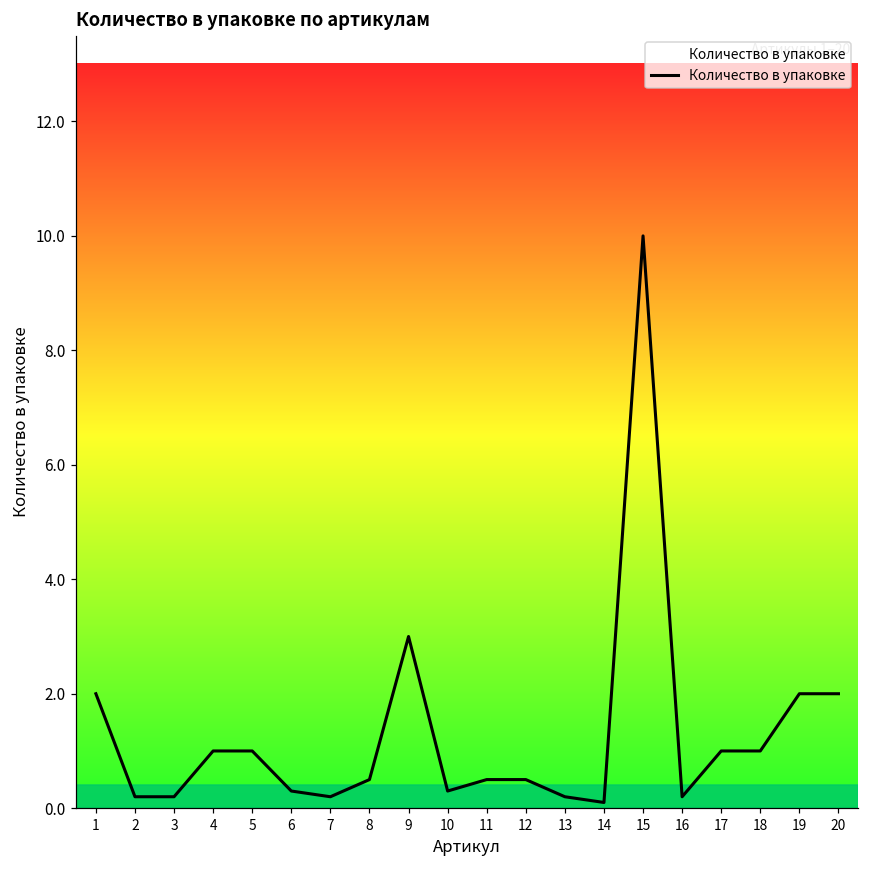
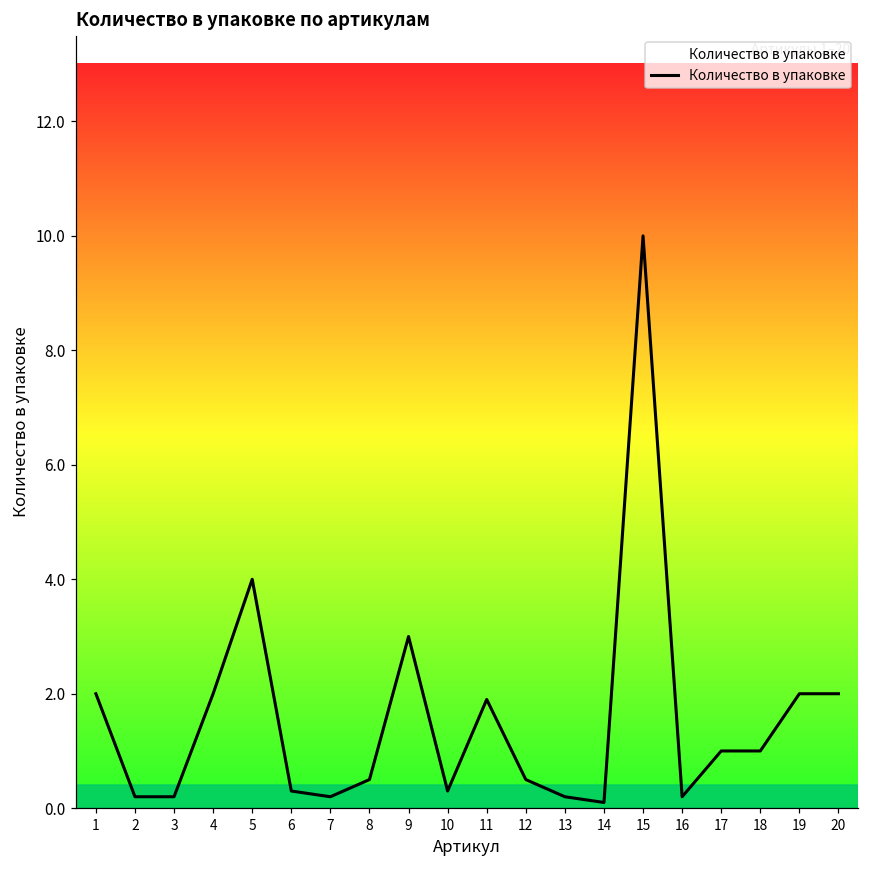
  {
    "1": 2.0,
-   "4": 1,
-   "5": 1,
+   "4": 2,
+   "5": 4,
    "8": 0.5,
    "9": 3.0,
-   "11": 0.5,
+   "11": 1.9,
    "12": 0.5,
    "15": 10.0,
    "17": 1.0,
    "18": 1.0,
    "19": 2.0,
    "20": 2.0
  }
